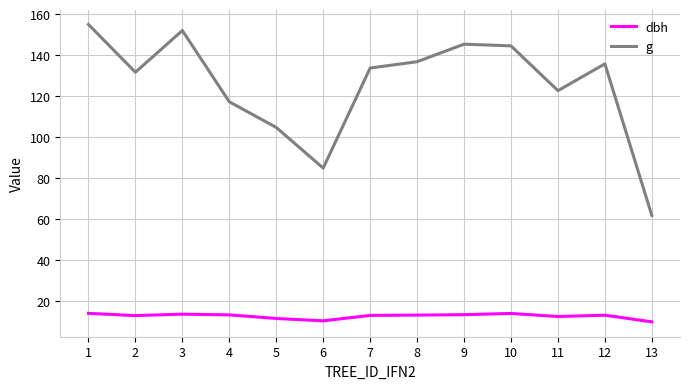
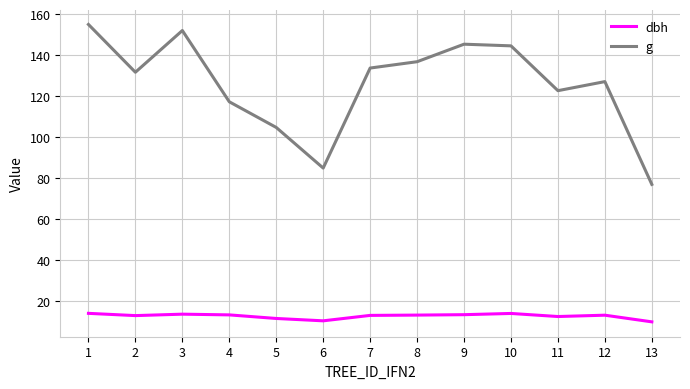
  {
    "dbh": {
      "1": 14,
      "2": 13,
      "3": 14,
      "4": 13,
      "5": 12,
      "6": 10,
      "7": 13,
      "8": 13,
      "9": 13,
      "10": 14,
      "11": 13,
      "12": 13,
      "13": 10
    },
    "g": {
      "1": 155,
      "2": 132,
      "3": 152,
      "4": 117,
      "5": 105,
      "6": 85,
      "7": 134,
      "8": 137,
      "9": 145,
      "10": 145,
      "11": 123,
-     "12": 136,
-     "13": 62
+     "12": 127,
+     "13": 77
    }
  }
